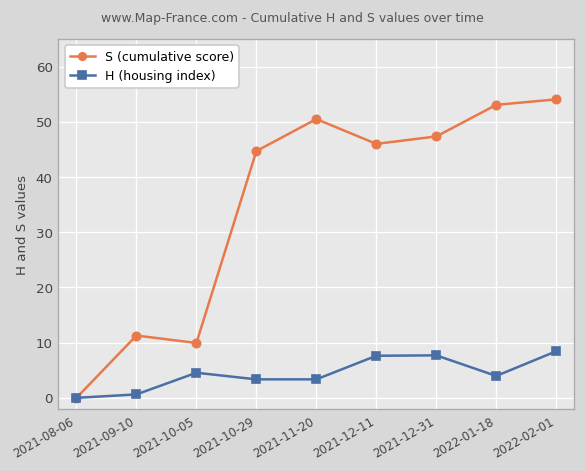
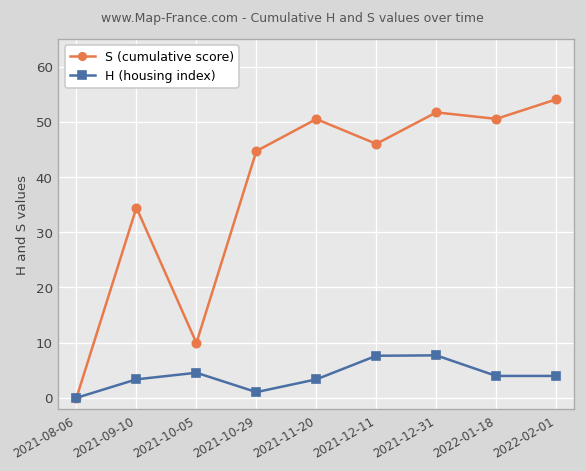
  {
    "S (cumulative score)": {
-     "2021-09-10": 11,
+     "2021-09-10": 34,
      "2021-10-05": 10,
      "2021-10-29": 45,
      "2021-11-20": 50,
      "2021-12-11": 46,
-     "2021-12-31": 47,
-     "2022-01-18": 53,
+     "2021-12-31": 52,
+     "2022-01-18": 51,
      "2022-02-01": 54
    },
    "H (housing index)": {
-     "2021-09-10": 1,
+     "2021-09-10": 3,
      "2021-10-05": 5,
-     "2021-10-29": 3,
+     "2021-10-29": 1,
      "2021-11-20": 3,
      "2021-12-11": 8,
      "2021-12-31": 8,
      "2022-01-18": 4,
-     "2022-02-01": 8
+     "2022-02-01": 4
    }
  }
